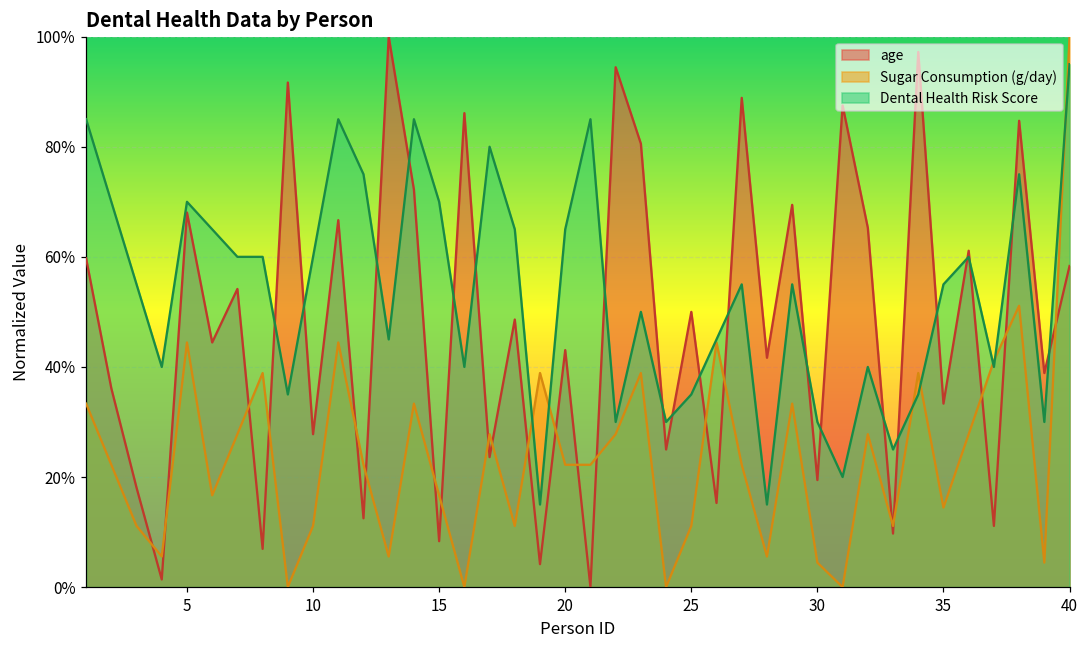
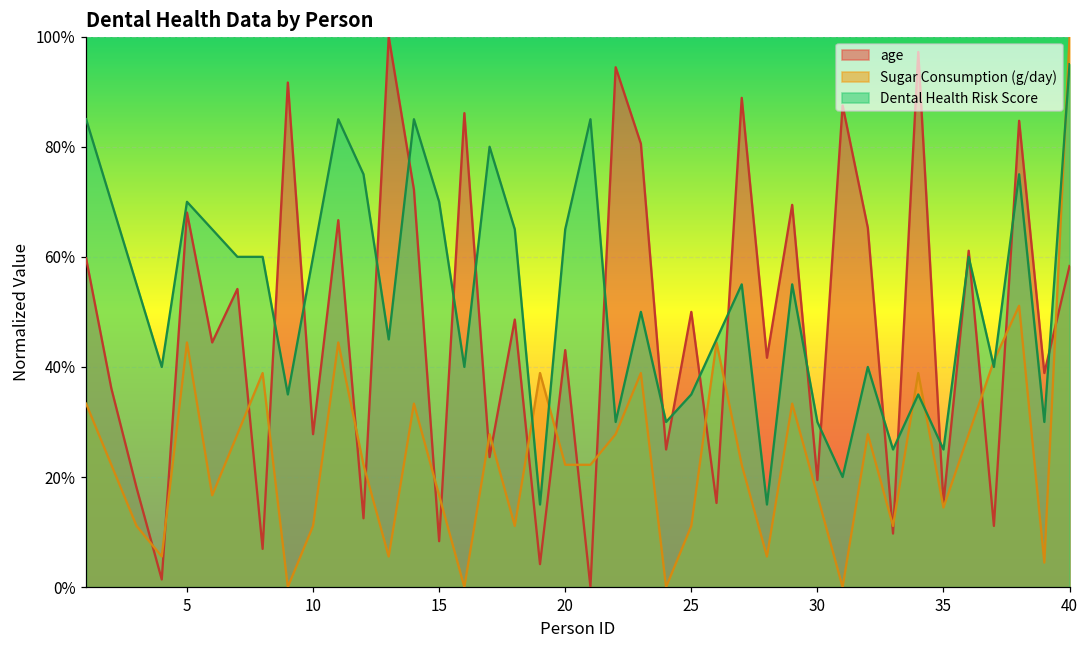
  {
    "age": {
      "5": "68%",
      "10": "28%",
      "15": "8%",
      "20": "43%",
      "25": "50%",
      "30": "19%",
-     "35": "33%",
+     "35": "15%",
      "40": "58%"
    },
    "Sugar Consumption (g/day)": {
      "5": "44%",
      "10": "11%",
      "15": "17%",
      "20": "22%",
      "25": "11%",
-     "30": "4%",
+     "30": "17%",
      "35": "14%",
      "40": "100%"
    },
    "Dental Health Risk Score": {
      "5": "70%",
      "10": "60%",
      "15": "70%",
      "20": "65%",
      "25": "35%",
      "30": "30%",
-     "35": "55%",
+     "35": "25%",
      "40": "95%"
    }
  }
